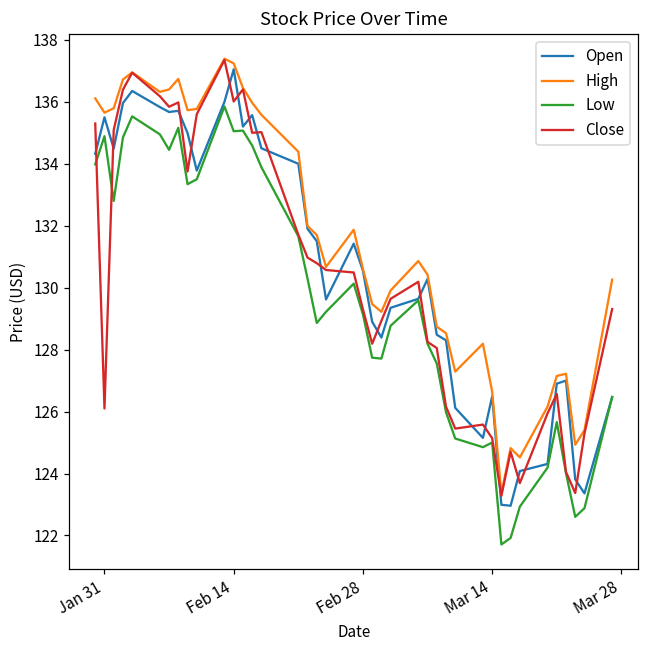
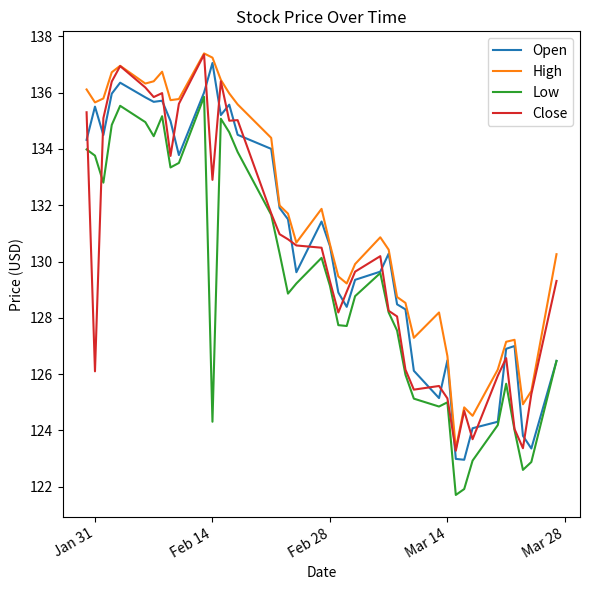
  {
    "Open": {
      "Jan 31": 135.5,
      "Feb 14": 137.1,
      "Mar 14": 126.5
    },
    "High": {
      "Jan 31": 135.7,
      "Feb 14": 137.2,
      "Mar 14": 126.6
    },
    "Low": {
-     "Jan 31": 134.9,
-     "Feb 14": 135.1,
+     "Jan 31": 133.8,
+     "Feb 14": 124.3,
      "Feb 28": 129.1,
      "Mar 14": 125.0
    },
    "Close": {
      "Jan 31": 126.1,
-     "Feb 14": 136.0,
+     "Feb 14": 132.9,
      "Feb 28": 129.3,
      "Mar 14": 125.1
    }
  }
